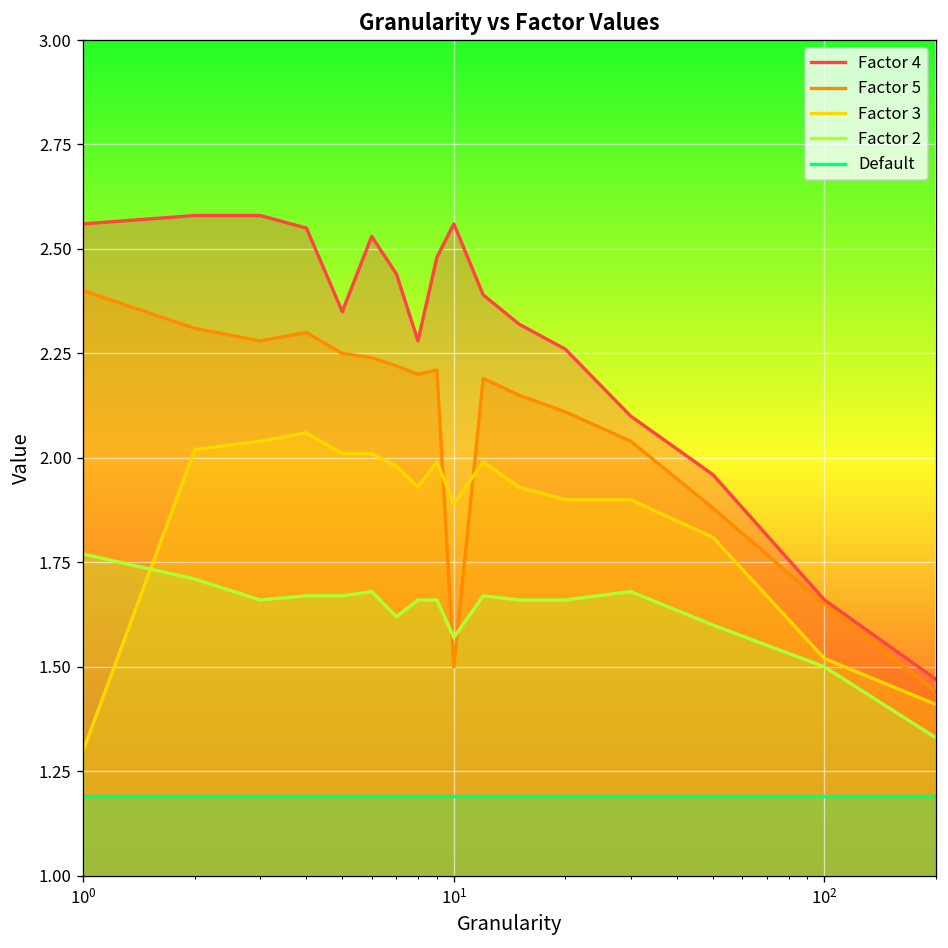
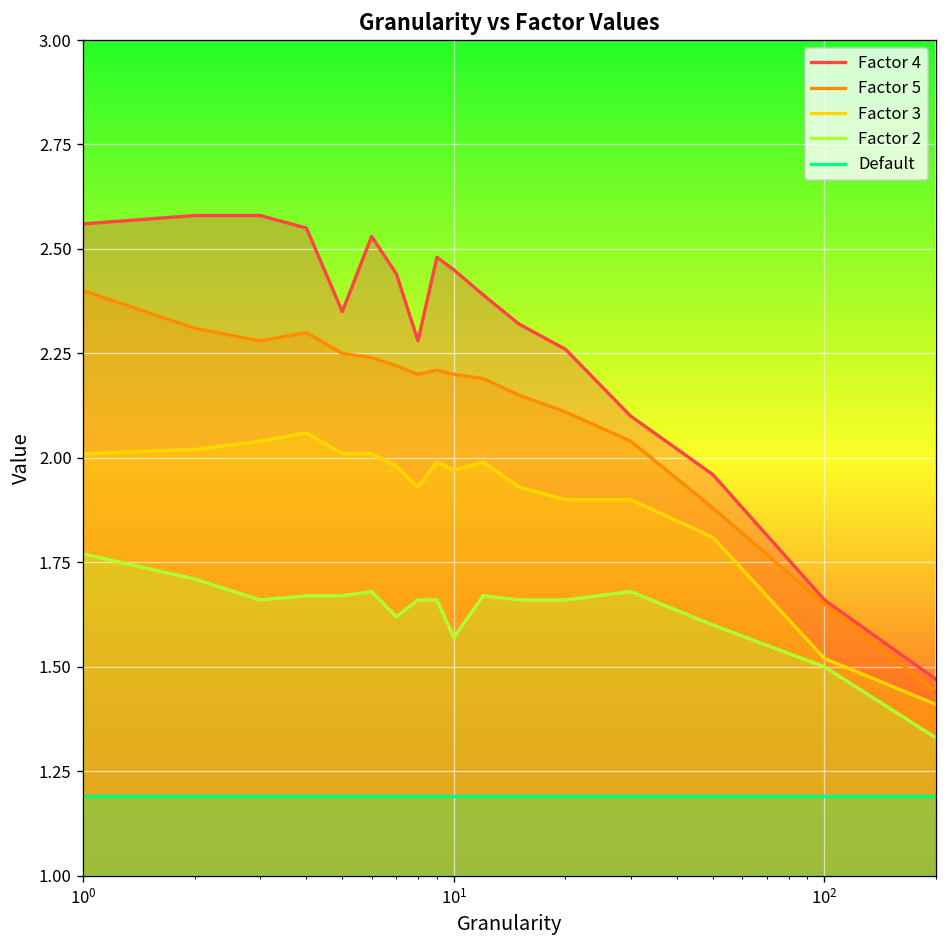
  {
    "Factor 4": {
      "10^0": 2.56,
-     "10^1": 2.56,
+     "10^1": 2.45,
      "10^2": 1.66
    },
    "Factor 5": {
      "10^0": 2.4,
-     "10^1": 1.5,
+     "10^1": 2.2,
      "10^2": 1.65
    },
    "Factor 3": {
-     "10^0": 1.30,
-     "10^1": 1.89,
+     "10^0": 2.01,
+     "10^1": 1.97,
      "10^2": 1.52
    },
    "Factor 2": {
      "10^0": 1.77,
      "10^1": 1.57,
      "10^2": 1.50
    },
    "Default": {
      "10^0": 1.19,
      "10^1": 1.19,
      "10^2": 1.19
    }
  }
